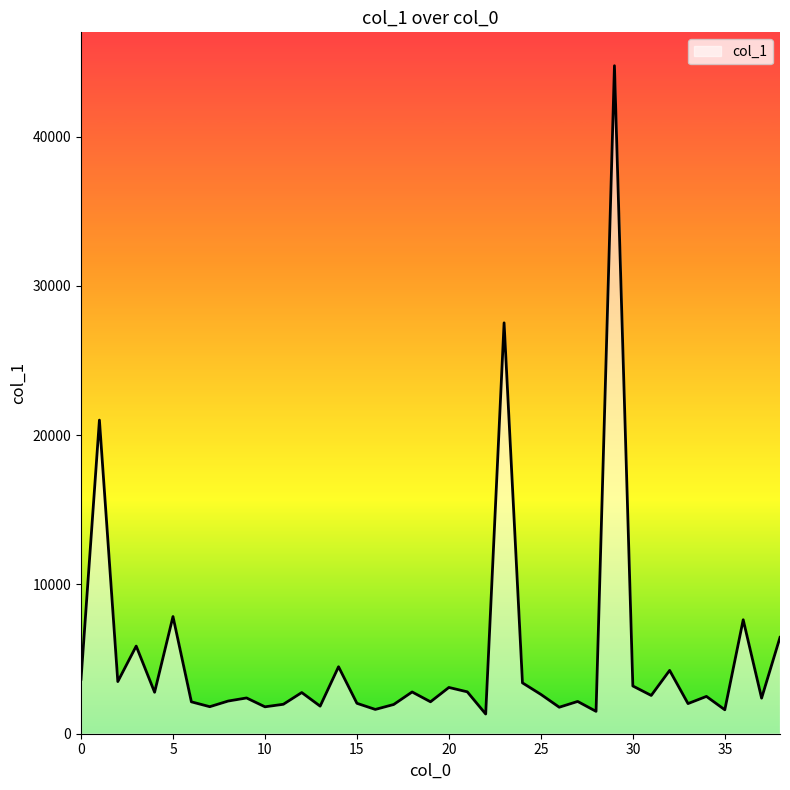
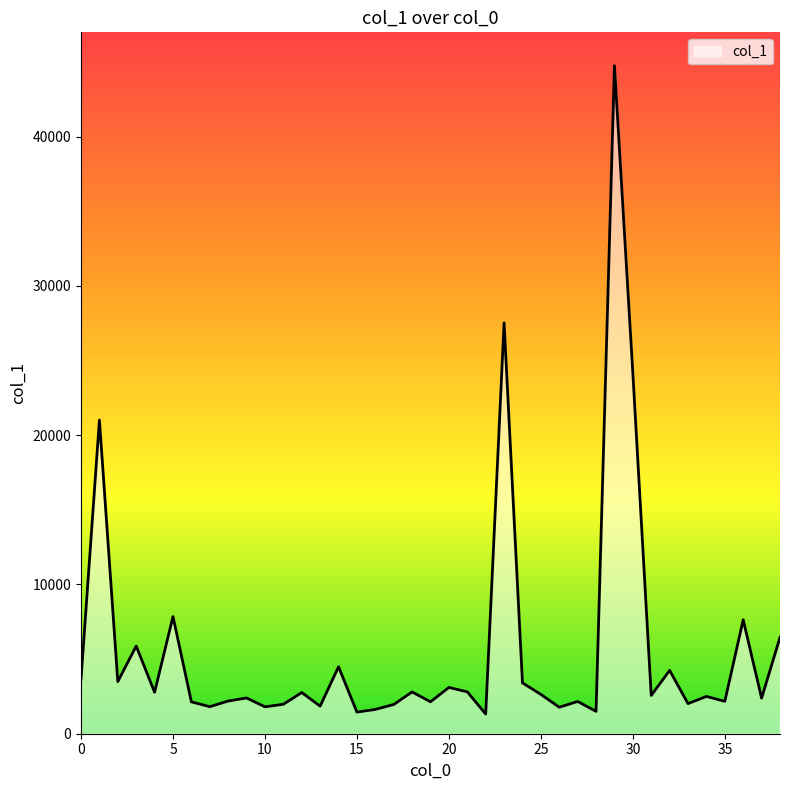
  {
    "0": 3700,
    "5": 7800,
    "10": 1800,
-   "15": 2000,
+   "15": 1400,
    "20": 3100,
    "25": 2600,
-   "30": 3200,
-   "35": 1600
+   "30": 24200,
+   "35": 2200
  }
